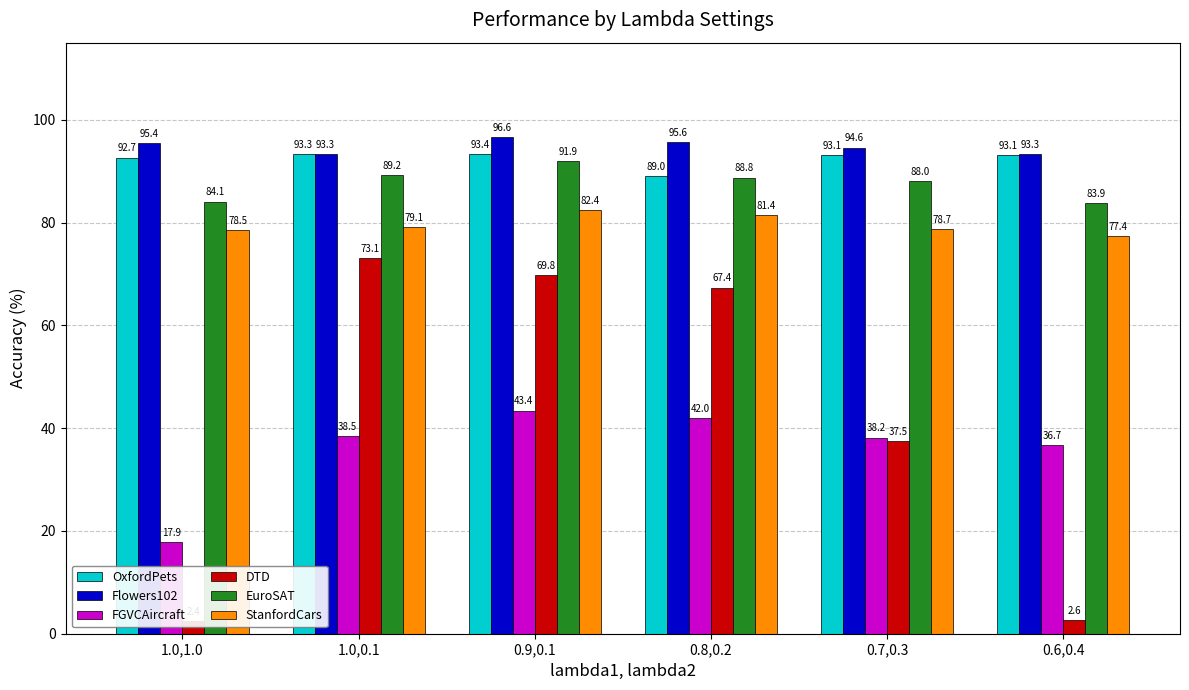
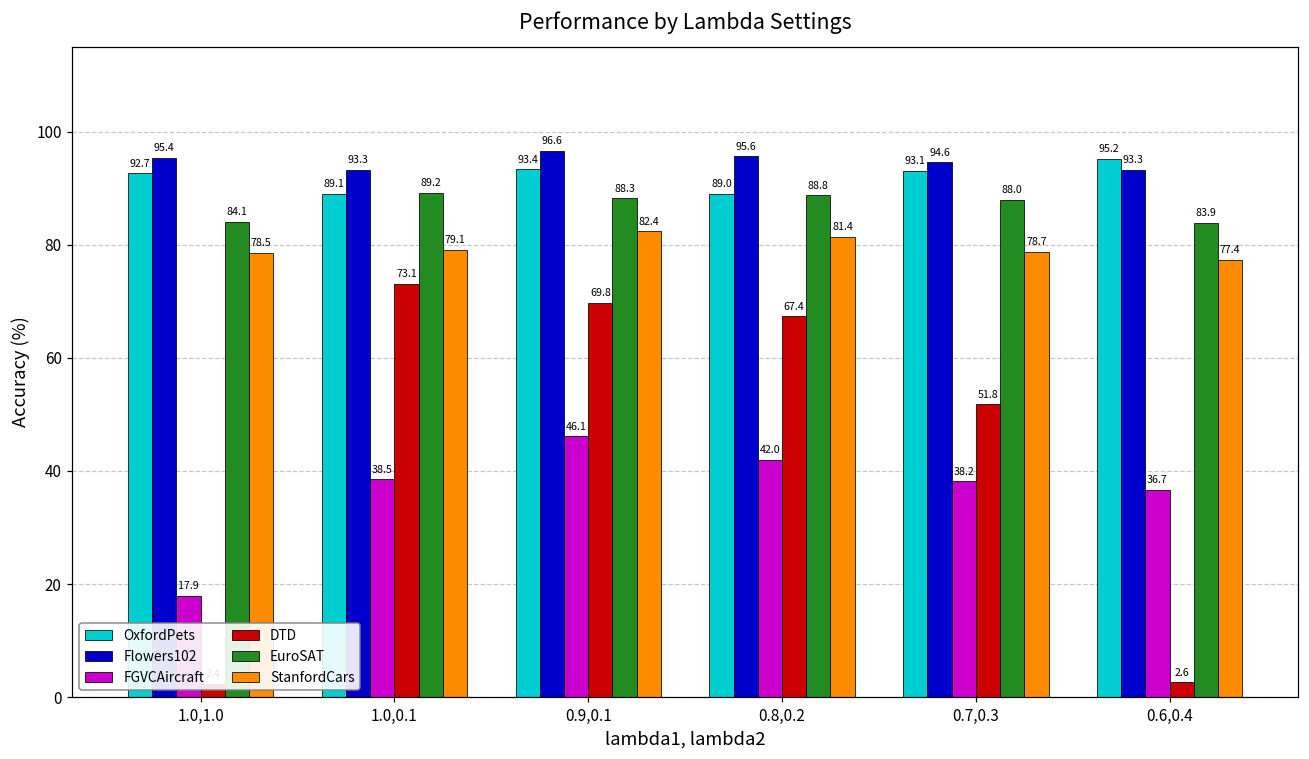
  {
    "OxfordPets": {
      "1.0,1.0": 92.7,
-     "1.0,0.1": 93.3,
+     "1.0,0.1": 89.1,
      "0.9,0.1": 93.4,
      "0.8,0.2": 89.0,
      "0.7,0.3": 93.1,
-     "0.6,0.4": 93.1
+     "0.6,0.4": 95.2
    },
    "Flowers102": {
      "1.0,1.0": 95.4,
      "1.0,0.1": 93.3,
      "0.9,0.1": 96.6,
      "0.8,0.2": 95.6,
      "0.7,0.3": 94.6,
      "0.6,0.4": 93.3
    },
    "FGVCAircraft": {
      "1.0,1.0": 17.9,
      "1.0,0.1": 38.5,
-     "0.9,0.1": 43.4,
+     "0.9,0.1": 46.1,
      "0.8,0.2": 42.0,
      "0.7,0.3": 38.2,
      "0.6,0.4": 36.7
    },
    "DTD": {
      "1.0,0.1": 73.1,
      "0.9,0.1": 69.8,
      "0.8,0.2": 67.4,
-     "0.7,0.3": 37.5,
+     "0.7,0.3": 51.8,
      "0.6,0.4": 2.6
    },
    "EuroSAT": {
      "1.0,1.0": 84.1,
      "1.0,0.1": 89.2,
-     "0.9,0.1": 91.9,
+     "0.9,0.1": 88.3,
      "0.8,0.2": 88.8,
      "0.7,0.3": 88.0,
      "0.6,0.4": 83.9
    },
    "StanfordCars": {
      "1.0,1.0": 78.5,
      "1.0,0.1": 79.1,
      "0.9,0.1": 82.4,
      "0.8,0.2": 81.4,
      "0.7,0.3": 78.7,
      "0.6,0.4": 77.4
    }
  }
